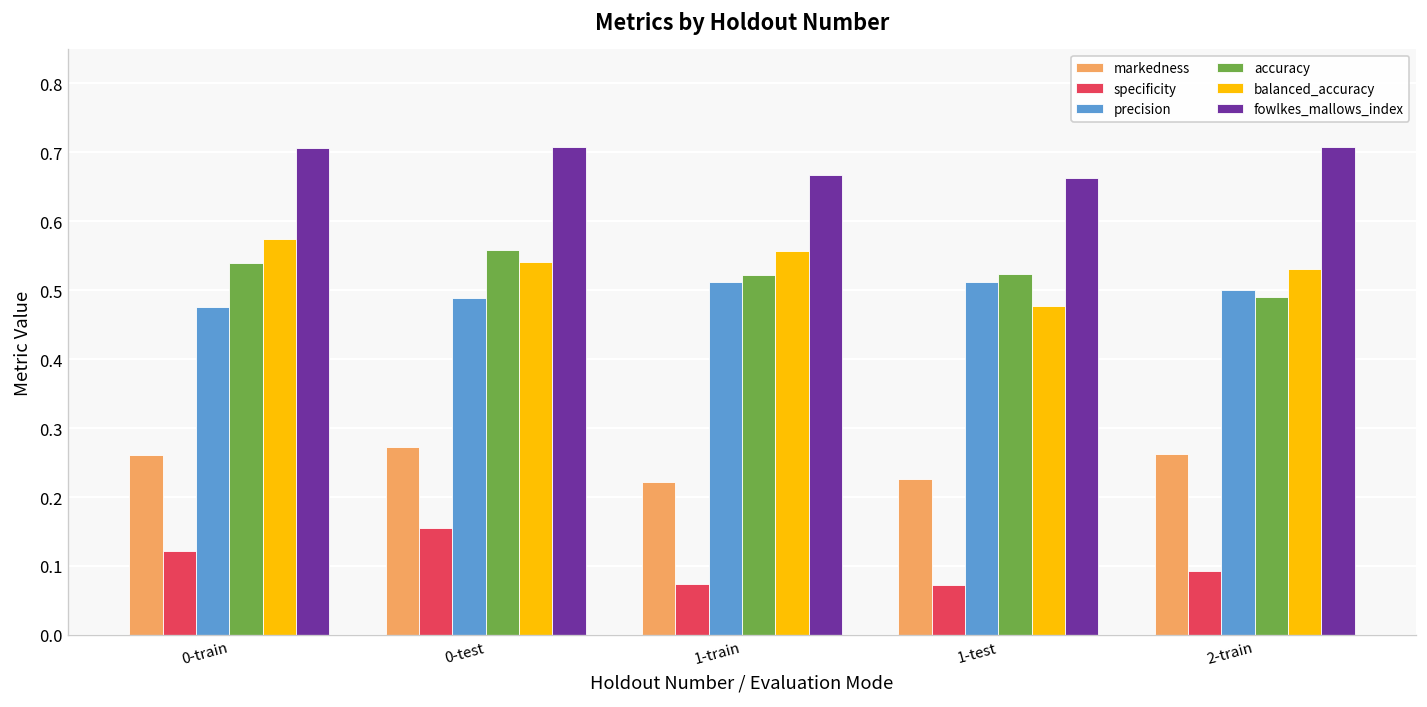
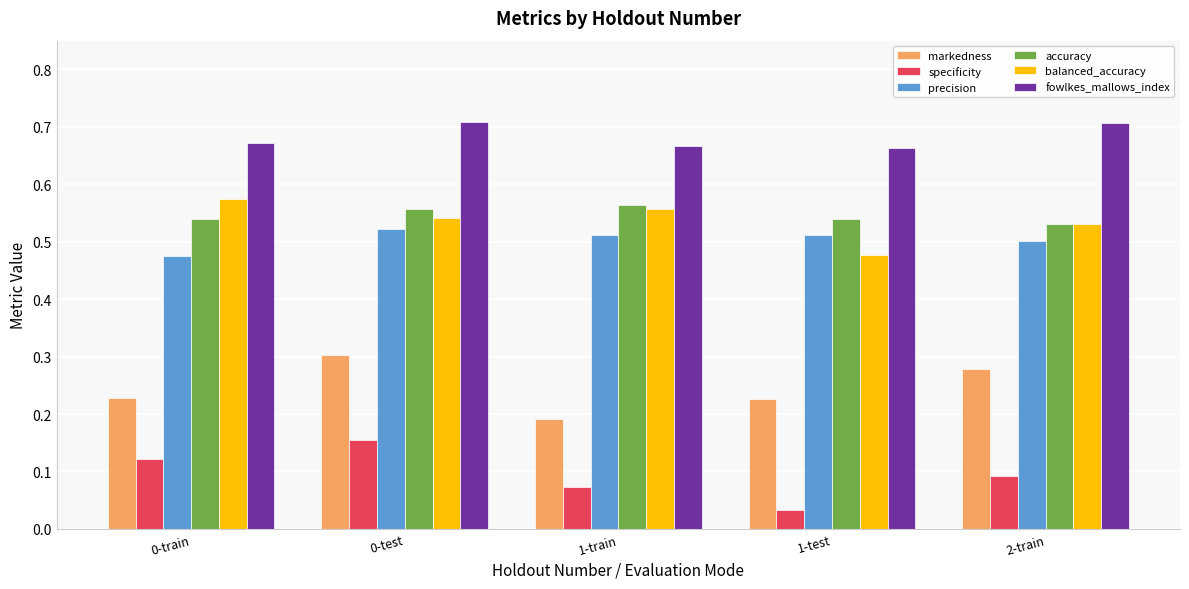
  {
    "markedness": {
-     "0-train": 0.26,
-     "0-test": 0.27,
-     "1-train": 0.22,
+     "0-train": 0.23,
+     "0-test": 0.30,
+     "1-train": 0.19,
      "1-test": 0.23,
-     "2-train": 0.26
+     "2-train": 0.28
    },
    "specificity": {
      "0-train": 0.12,
      "0-test": 0.15,
      "1-train": 0.07,
-     "1-test": 0.07,
+     "1-test": 0.03,
      "2-train": 0.09
    },
    "precision": {
      "0-train": 0.48,
-     "0-test": 0.49,
+     "0-test": 0.52,
      "1-train": 0.51,
      "1-test": 0.51,
      "2-train": 0.50
    },
    "accuracy": {
      "0-train": 0.54,
      "0-test": 0.56,
-     "1-train": 0.52,
-     "1-test": 0.52,
-     "2-train": 0.49
+     "1-train": 0.56,
+     "1-test": 0.54,
+     "2-train": 0.53
    },
    "balanced_accuracy": {
      "0-train": 0.57,
      "0-test": 0.54,
      "1-train": 0.56,
      "1-test": 0.48,
      "2-train": 0.53
    },
    "fowlkes_mallows_index": {
-     "0-train": 0.71,
+     "0-train": 0.67,
      "0-test": 0.71,
      "1-train": 0.67,
      "1-test": 0.66,
      "2-train": 0.71
    }
  }
